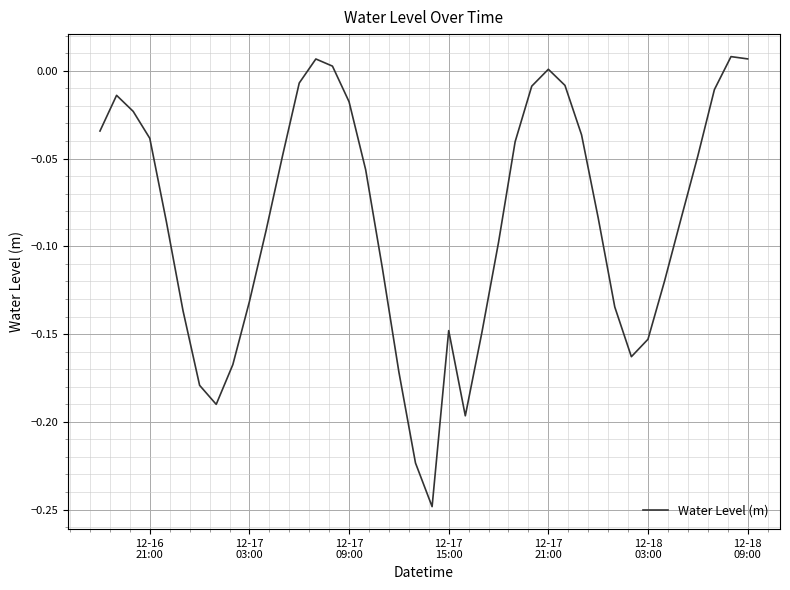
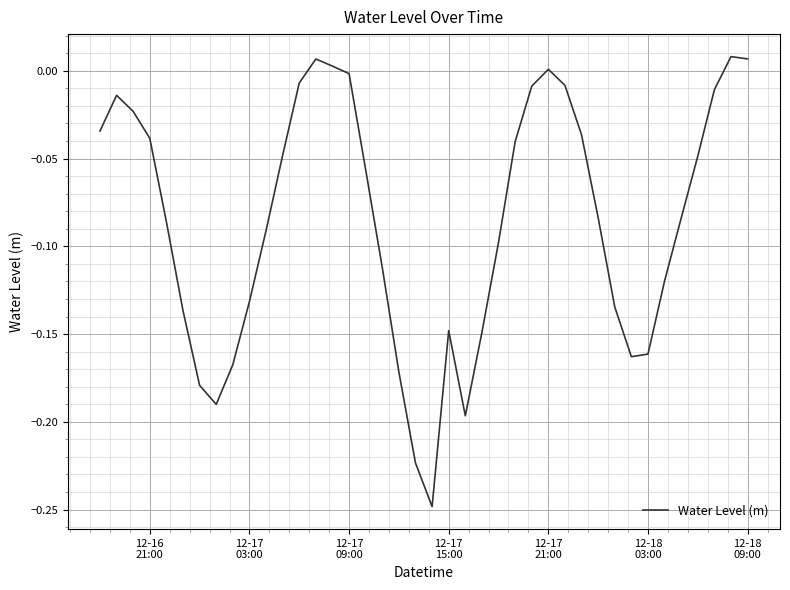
  {
    "12-16 21:00": -0.038,
    "12-17 03:00": -0.131,
-   "12-17 09:00": -0.018,
+   "12-17 09:00": -0.002,
    "12-17 15:00": -0.148,
    "12-17 21:00": 0.001,
-   "12-18 03:00": -0.153,
+   "12-18 03:00": -0.161,
    "12-18 09:00": 0.007
  }
